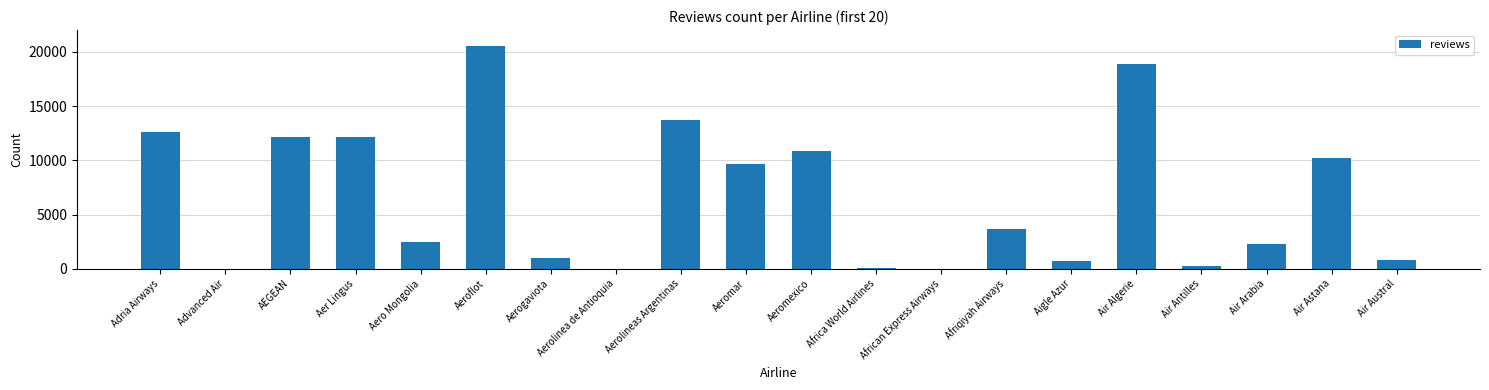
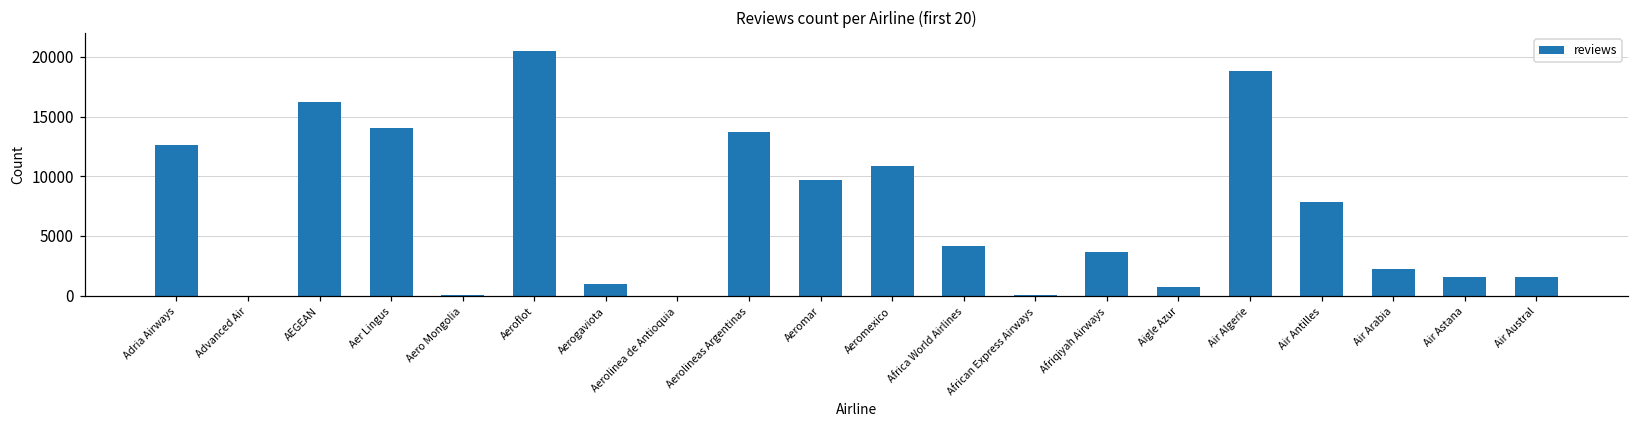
  {
    "Adria Airways": 12600,
-   "AEGEAN": 12100,
-   "Aer Lingus": 12200,
-   "Aero Mongolia": 2500,
+   "AEGEAN": 16300,
+   "Aer Lingus": 14000,
+   "Aero Mongolia": 0,
    "Aeroflot": 20500,
    "Aerogaviota": 1000,
    "Aerolineas Argentinas": 13700,
    "Aeromar": 9700,
    "Aeromexico": 10800,
-   "Africa World Airlines": 100,
+   "Africa World Airlines": 4200,
    "Afriqiyah Airways": 3700,
    "Aigle Azur": 700,
    "Air Algerie": 18900,
-   "Air Antilles": 200,
+   "Air Antilles": 7900,
    "Air Arabia": 2200,
-   "Air Astana": 10300,
-   "Air Austral": 800
+   "Air Astana": 1500,
+   "Air Austral": 1500
  }
